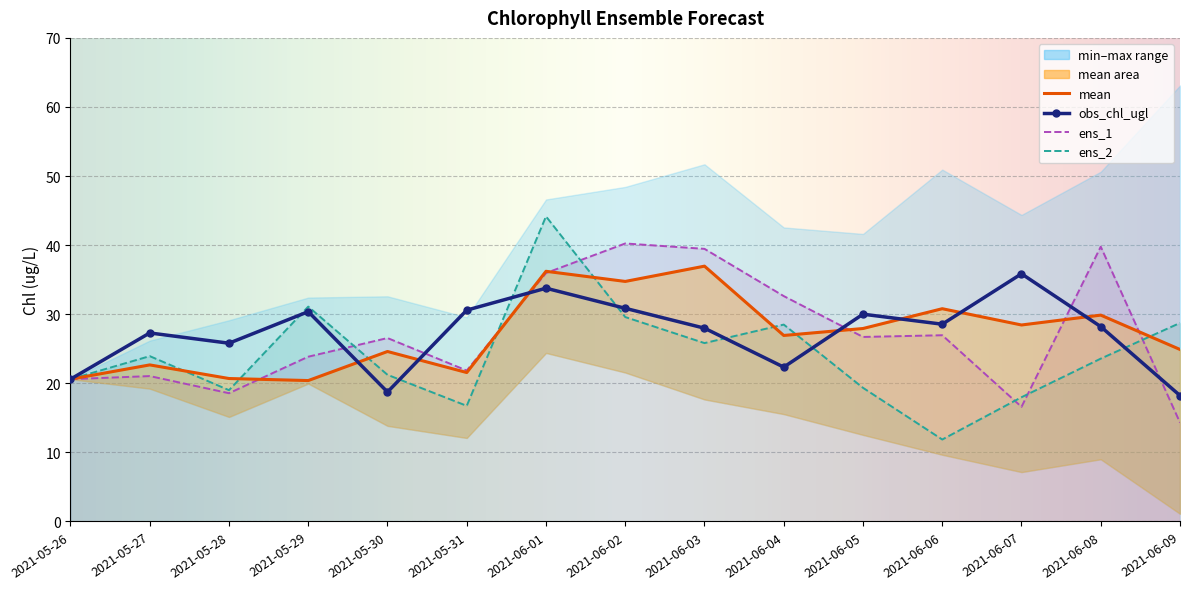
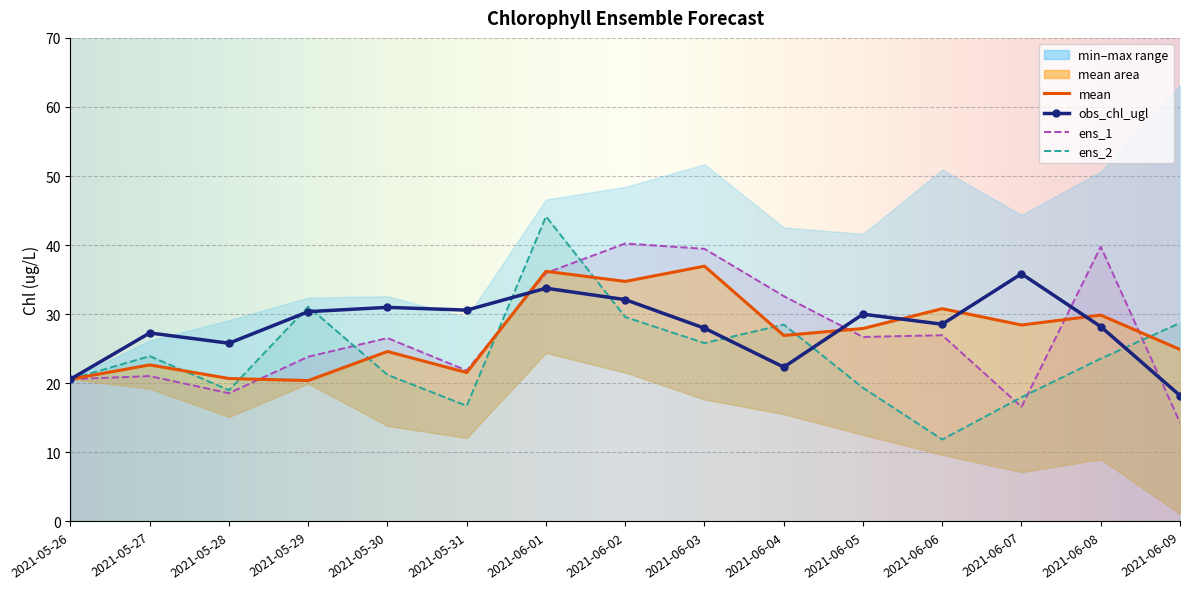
  {
    "mean": {
      "2021-05-27": 23,
      "2021-05-28": 21,
      "2021-05-29": 20,
      "2021-05-30": 25,
      "2021-06-02": 35,
      "2021-06-03": 37,
      "2021-06-04": 27,
      "2021-06-05": 28,
      "2021-06-06": 31,
      "2021-06-07": 28,
      "2021-06-08": 30,
      "2021-06-09": 25
    },
    "obs_chl_ugl": {
      "2021-05-27": 27,
      "2021-05-28": 26,
      "2021-05-29": 30,
-     "2021-05-30": 19,
+     "2021-05-30": 31,
      "2021-05-31": 31,
      "2021-06-01": 34,
-     "2021-06-02": 31,
+     "2021-06-02": 32,
      "2021-06-03": 28,
      "2021-06-04": 22,
      "2021-06-05": 30,
      "2021-06-06": 29,
      "2021-06-07": 36,
      "2021-06-08": 28,
      "2021-06-09": 18
    }
  }
